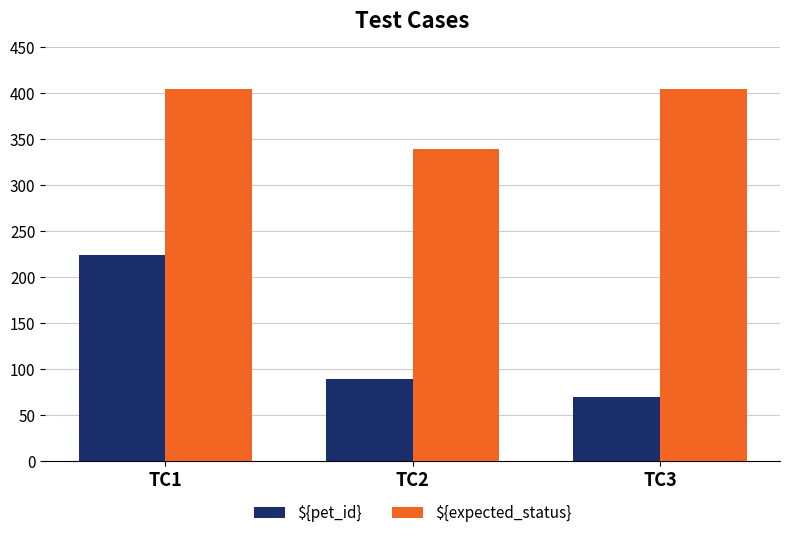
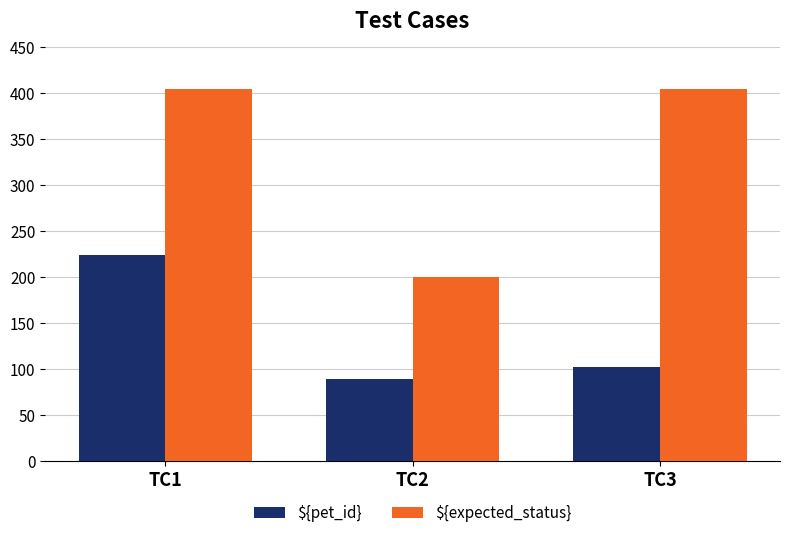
  {
    "${pet_id}": {
      "TC1": 220,
      "TC2": 90,
-     "TC3": 70
+     "TC3": 100
    },
    "${expected_status}": {
      "TC1": 400,
-     "TC2": 340,
+     "TC2": 200,
      "TC3": 400
    }
  }
